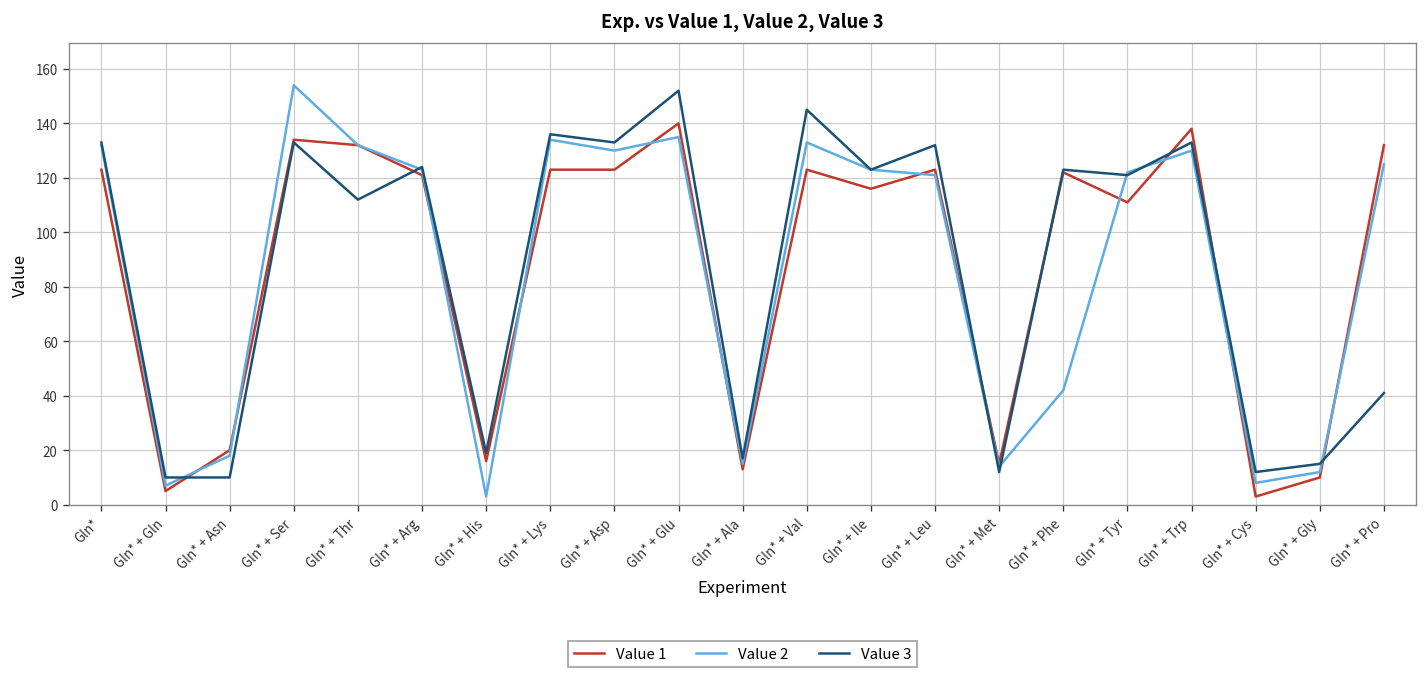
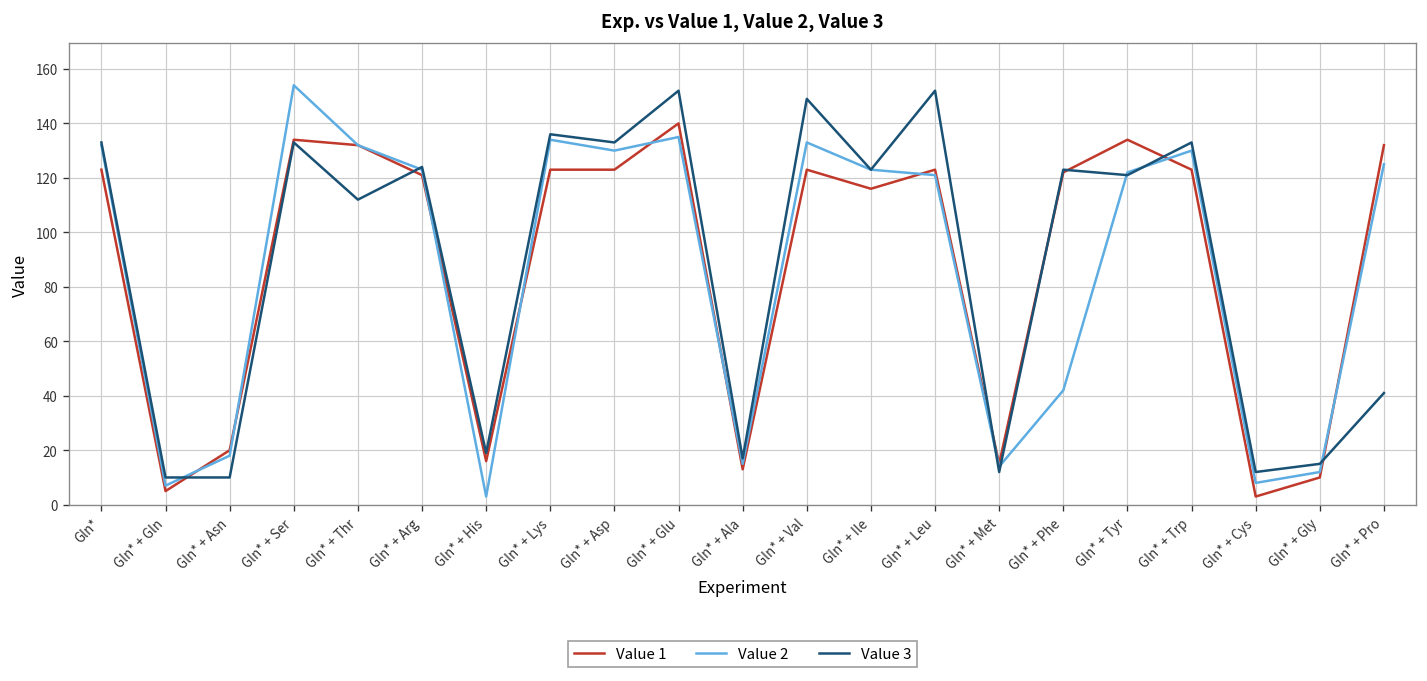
  {
    "Value 1": {
      "Gln*": 123,
      "Gln* + Gln": 5,
      "Gln* + Asn": 20,
      "Gln* + Arg": 121,
      "Gln* + His": 16,
      "Gln* + Lys": 123,
      "Gln* + Asp": 123,
      "Gln* + Glu": 140,
      "Gln* + Ala": 13,
      "Gln* + Val": 123,
      "Gln* + Ile": 116,
      "Gln* + Leu": 123,
-     "Gln* + Tyr": 111,
-     "Gln* + Trp": 138,
+     "Gln* + Tyr": 134,
+     "Gln* + Trp": 123,
      "Gln* + Cys": 3,
      "Gln* + Gly": 10,
      "Gln* + Pro": 132
    },
    "Value 2": {
      "Gln* + Gln": 7,
      "Gln* + Asn": 18,
      "Gln* + Ser": 154,
      "Gln* + His": 3,
      "Gln* + Lys": 134,
      "Gln* + Asp": 130,
      "Gln* + Glu": 135,
      "Gln* + Ala": 15,
      "Gln* + Val": 133,
      "Gln* + Leu": 121,
      "Gln* + Phe": 42,
      "Gln* + Trp": 130,
      "Gln* + Cys": 8,
      "Gln* + Gly": 12,
      "Gln* + Pro": 125
    },
    "Value 3": {
      "Gln* + Gln": 10,
      "Gln* + Asn": 10,
      "Gln* + Thr": 112,
      "Gln* + His": 19,
      "Gln* + Lys": 136,
      "Gln* + Asp": 133,
      "Gln* + Glu": 152,
      "Gln* + Ala": 17,
-     "Gln* + Val": 145,
-     "Gln* + Leu": 132,
+     "Gln* + Val": 149,
+     "Gln* + Leu": 152,
      "Gln* + Met": 12,
      "Gln* + Trp": 133,
      "Gln* + Cys": 12,
      "Gln* + Gly": 15,
      "Gln* + Pro": 41
    }
  }
